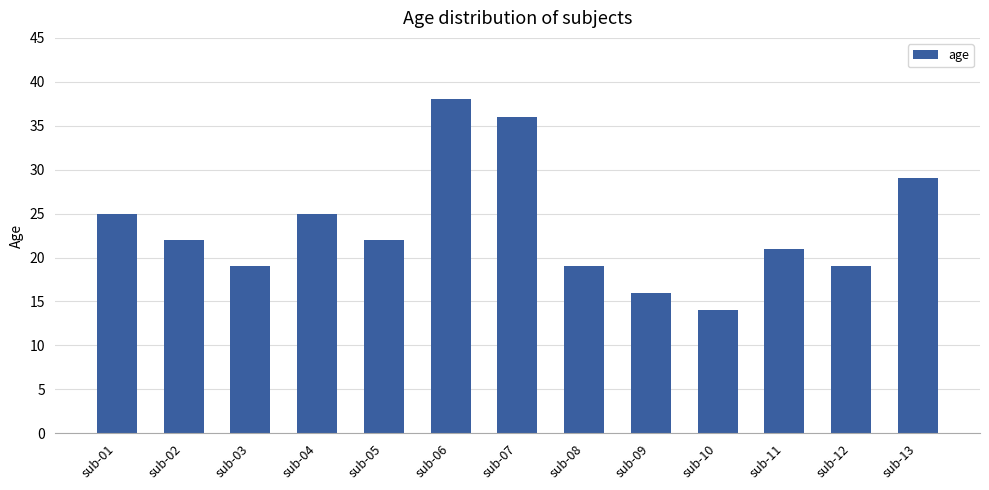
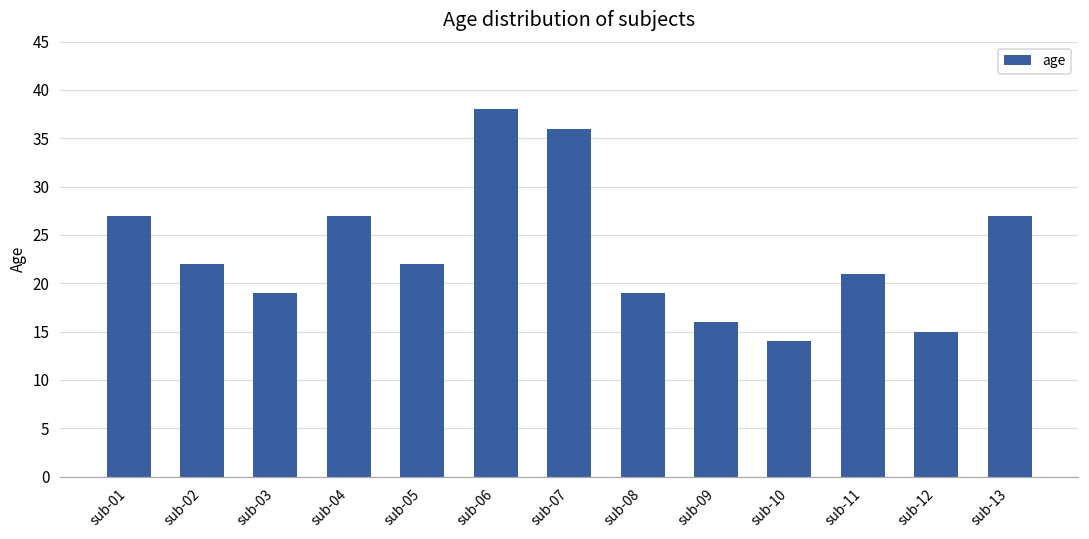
  {
-   "sub-01": 25,
+   "sub-01": 27,
    "sub-02": 22,
    "sub-03": 19,
-   "sub-04": 25,
+   "sub-04": 27,
    "sub-05": 22,
    "sub-06": 38,
    "sub-07": 36,
    "sub-08": 19,
    "sub-09": 16,
    "sub-10": 14,
    "sub-11": 21,
-   "sub-12": 19,
-   "sub-13": 29
+   "sub-12": 15,
+   "sub-13": 27
  }
